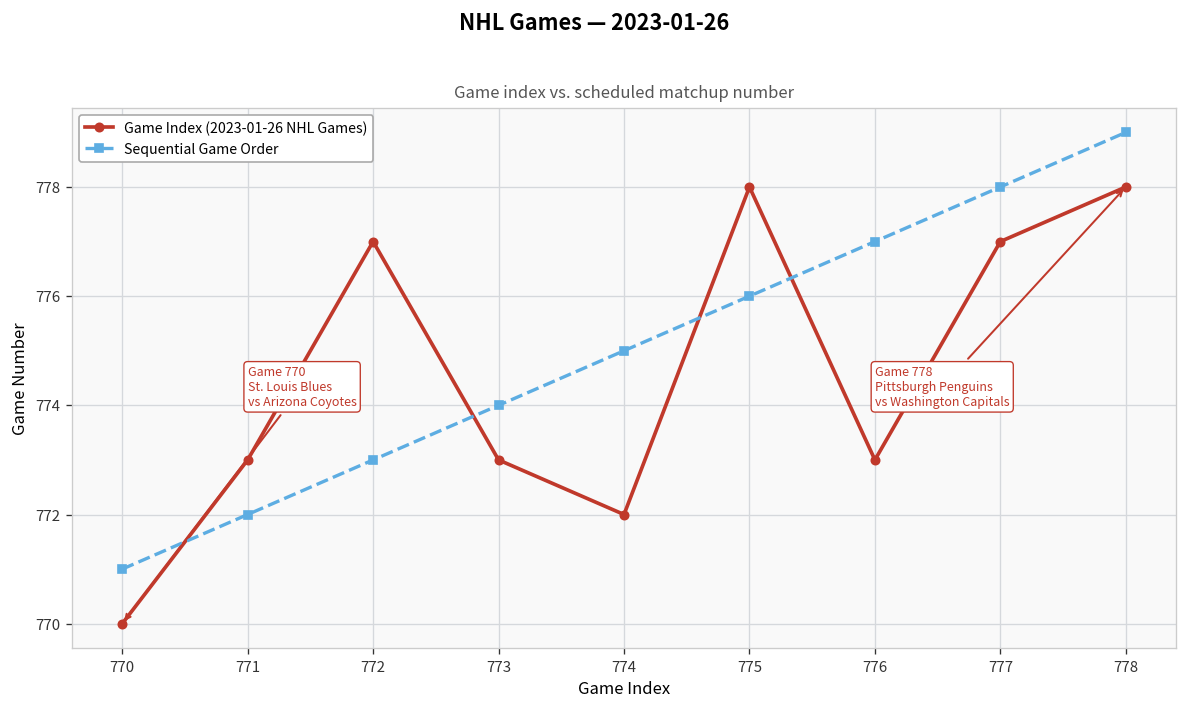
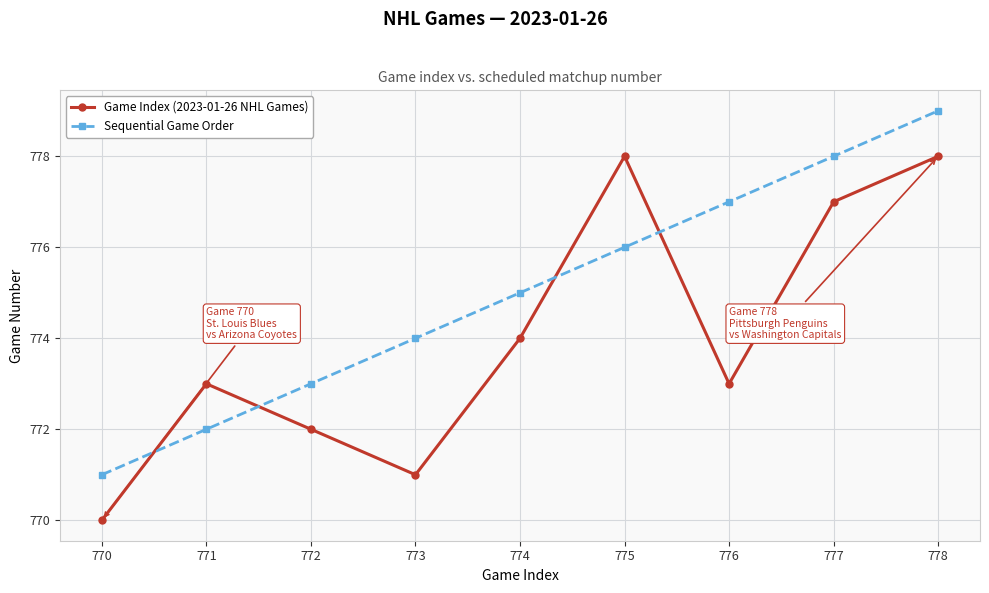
  {
    "Game Index (2023-01-26 NHL Games)": {
      "770": 770,
-     "772": 777,
-     "773": 773,
-     "774": 772,
+     "772": 772,
+     "773": 771,
+     "774": 774,
      "775": 778,
      "776": 773,
      "778": 778
    },
    "Sequential Game Order": {
      "770": 771,
      "772": 773,
      "773": 774,
      "774": 775,
      "775": 776,
      "777": 778,
      "778": 779
    }
  }
